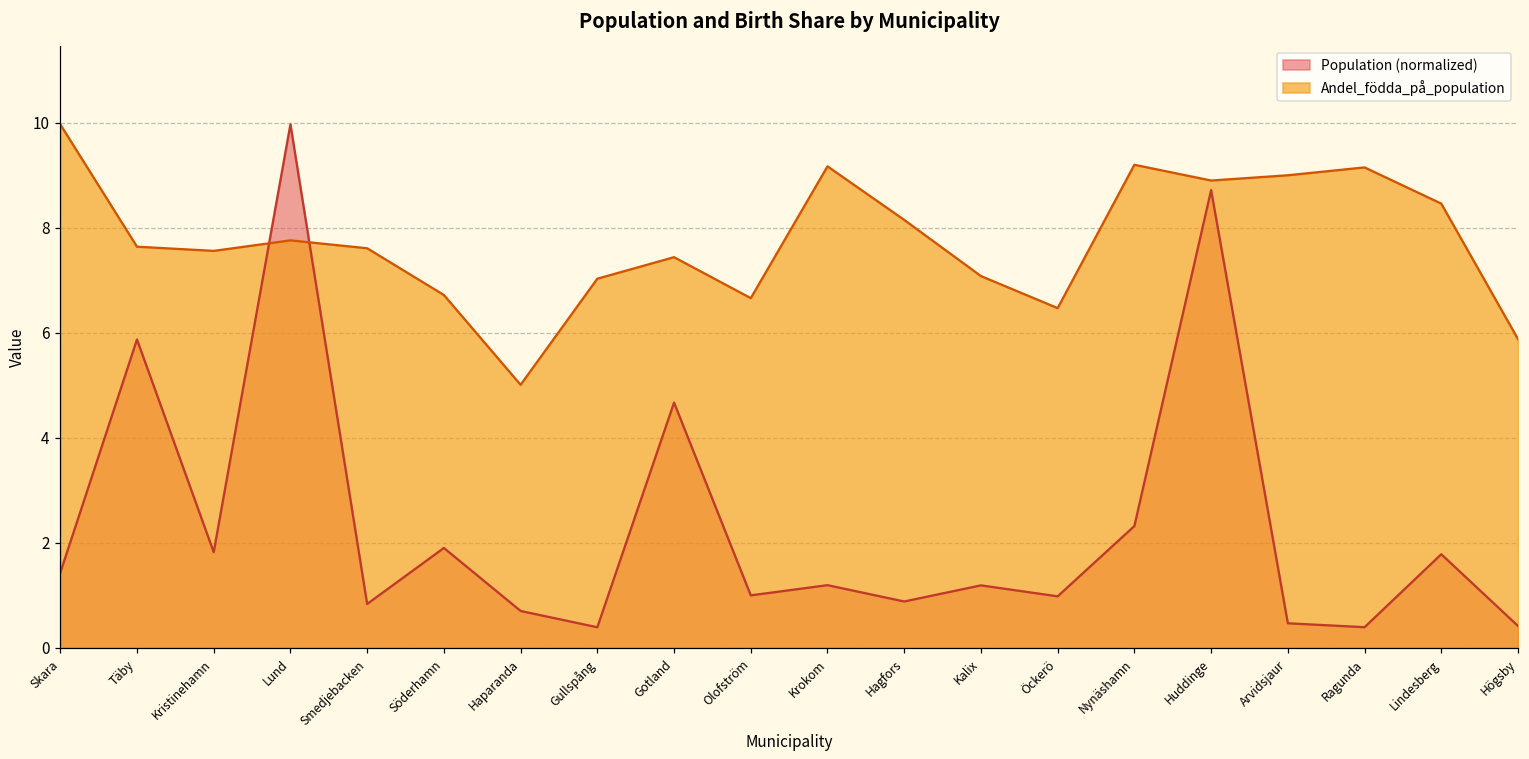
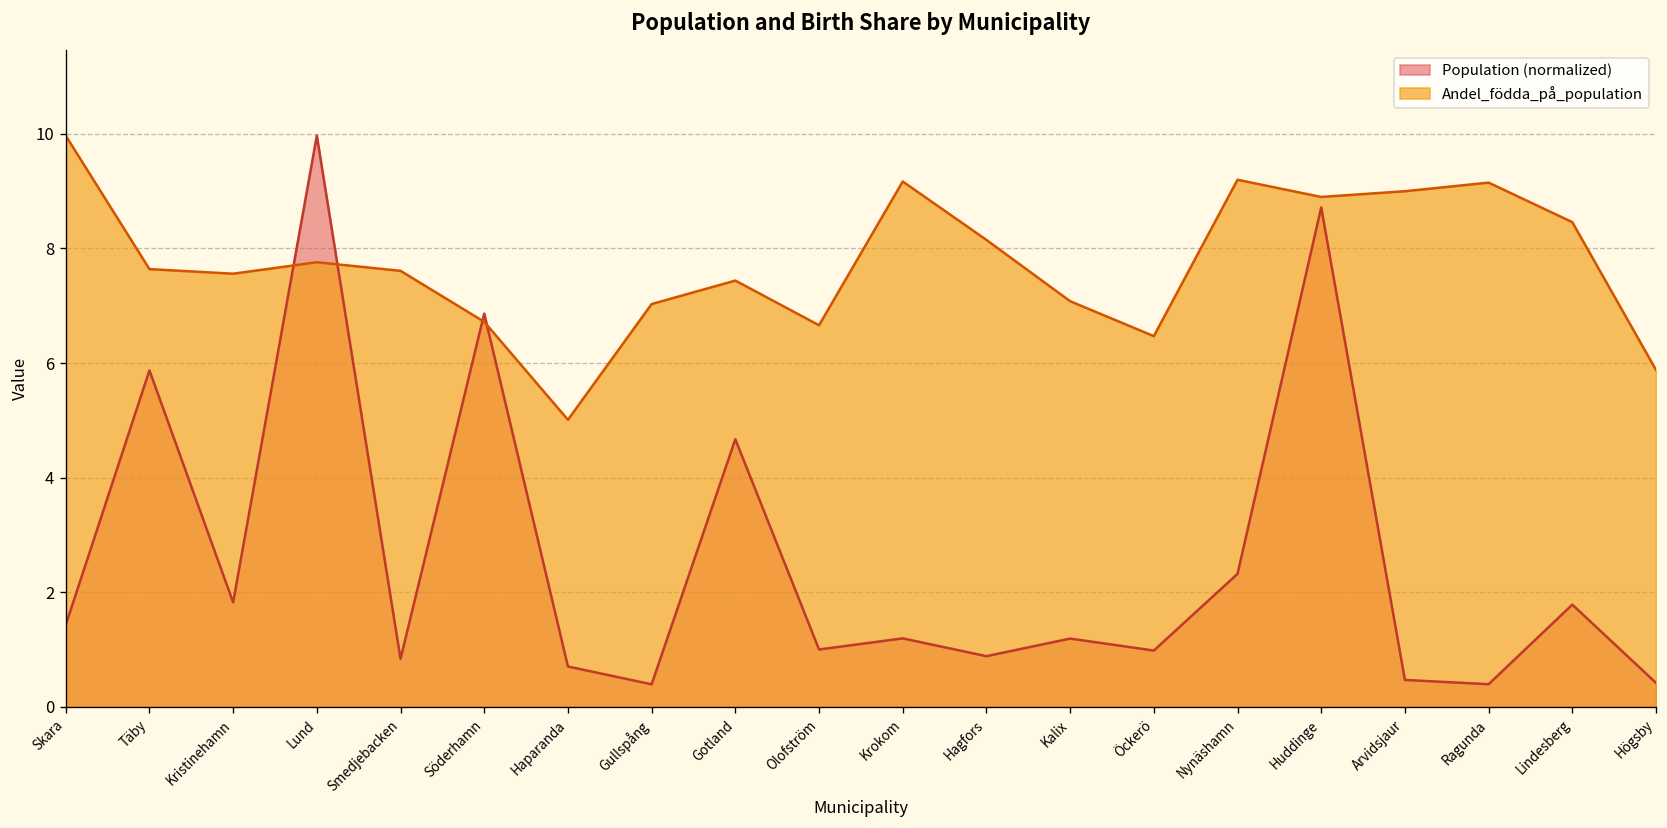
  {
    "Population (normalized)": {
      "Skara": 1.4,
      "Täby": 5.9,
      "Kristinehamn": 1.8,
      "Lund": 10.0,
      "Smedjebacken": 0.8,
-     "Söderhamn": 1.9,
+     "Söderhamn": 6.9,
      "Haparanda": 0.7,
      "Gullspång": 0.4,
      "Gotland": 4.7,
      "Olofström": 1.0,
      "Krokom": 1.2,
      "Hagfors": 0.9,
      "Kalix": 1.2,
      "Öckerö": 1.0,
      "Nynäshamn": 2.3,
      "Huddinge": 8.7,
      "Arvidsjaur": 0.5,
      "Ragunda": 0.4,
      "Lindesberg": 1.8,
      "Högsby": 0.4
    },
    "Andel_födda_på_population": {
      "Skara": 10.0,
      "Täby": 7.6,
      "Kristinehamn": 7.6,
      "Lund": 7.8,
      "Smedjebacken": 7.6,
      "Söderhamn": 6.7,
      "Haparanda": 5.0,
      "Gullspång": 7.0,
      "Gotland": 7.4,
      "Olofström": 6.7,
      "Krokom": 9.2,
      "Hagfors": 8.2,
      "Kalix": 7.1,
      "Öckerö": 6.5,
      "Nynäshamn": 9.2,
      "Huddinge": 8.9,
      "Arvidsjaur": 9.0,
      "Ragunda": 9.2,
      "Lindesberg": 8.5,
      "Högsby": 5.9
    }
  }
